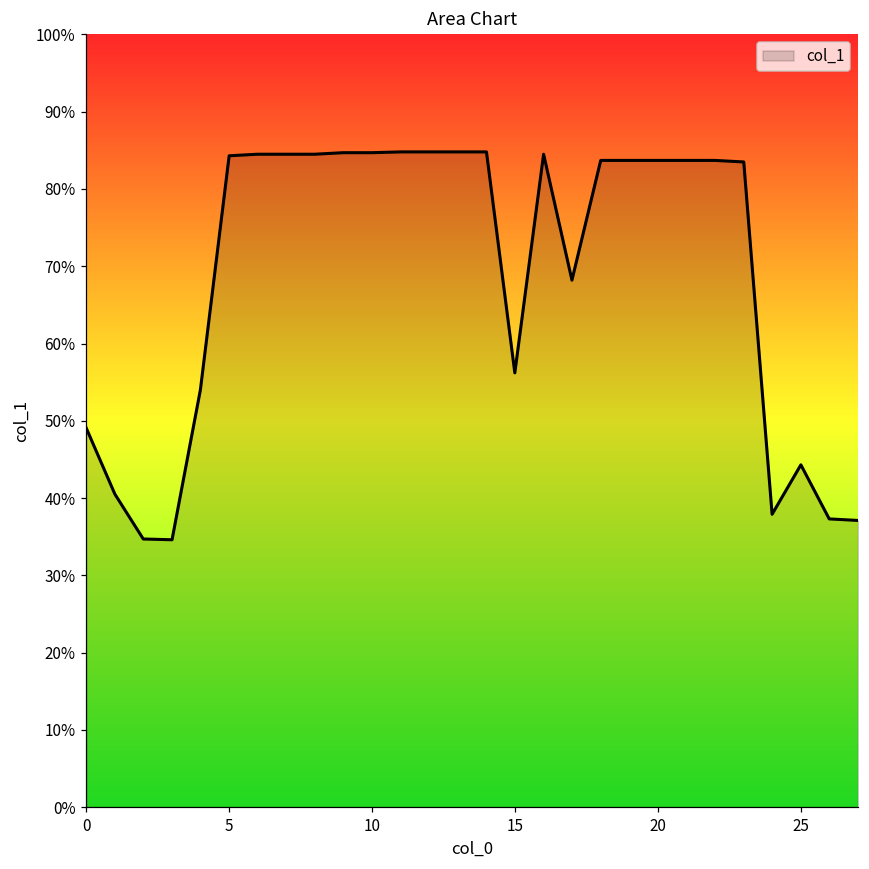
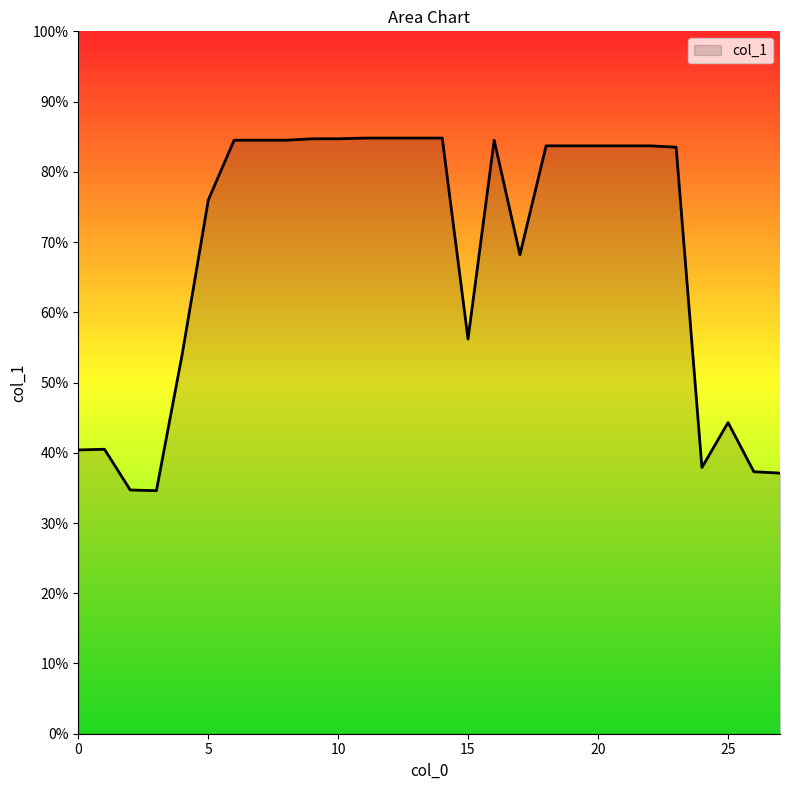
  {
-   "0": "49%",
-   "5": "84%",
+   "0": "40%",
+   "5": "76%",
    "10": "85%",
    "15": "56%",
    "20": "84%",
    "25": "44%"
  }
